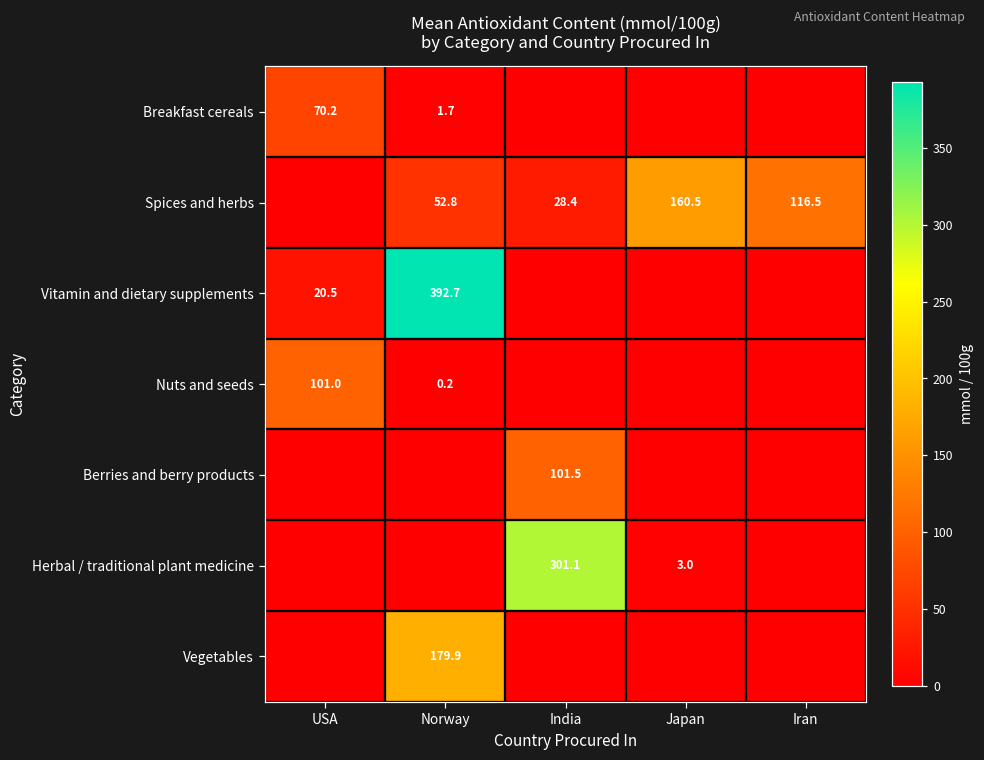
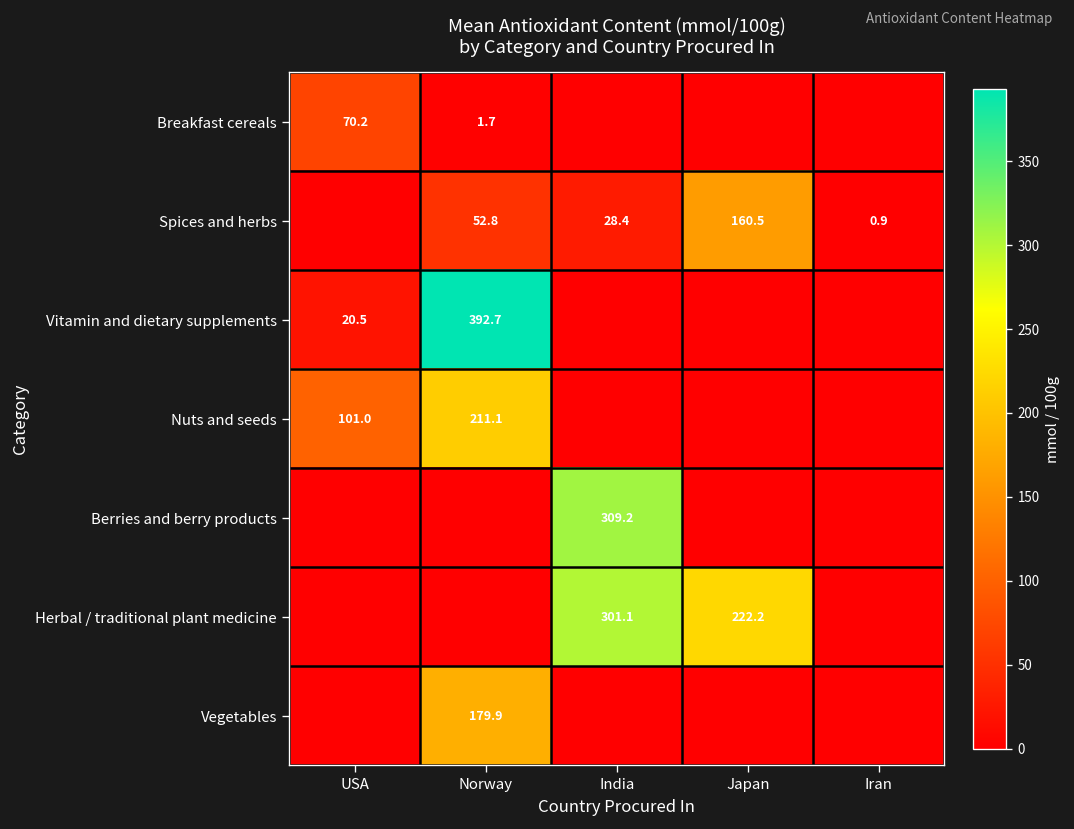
  {
    "Breakfast cereals": {
      "USA": 70.2,
      "Norway": 1.7
    },
    "Spices and herbs": {
      "Norway": 52.8,
      "India": 28.4,
      "Japan": 160.5,
-     "Iran": 116.5
+     "Iran": 0.9
    },
    "Vitamin and dietary supplements": {
      "USA": 20.5,
      "Norway": 392.7
    },
    "Nuts and seeds": {
      "USA": 101.0,
-     "Norway": 0.2
+     "Norway": 211.1
    },
    "Berries and berry products": {
-     "India": 101.5
+     "India": 309.2
    },
    "Herbal / traditional plant medicine": {
      "India": 301.1,
-     "Japan": 3.0
+     "Japan": 222.2
    },
    "Vegetables": {
      "Norway": 179.9
    }
  }
